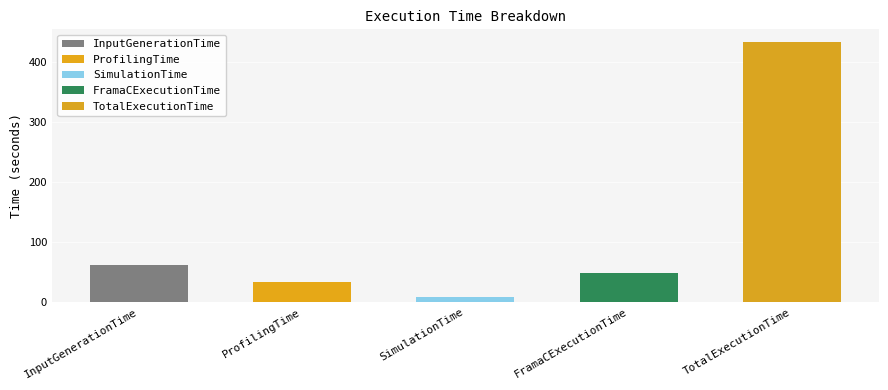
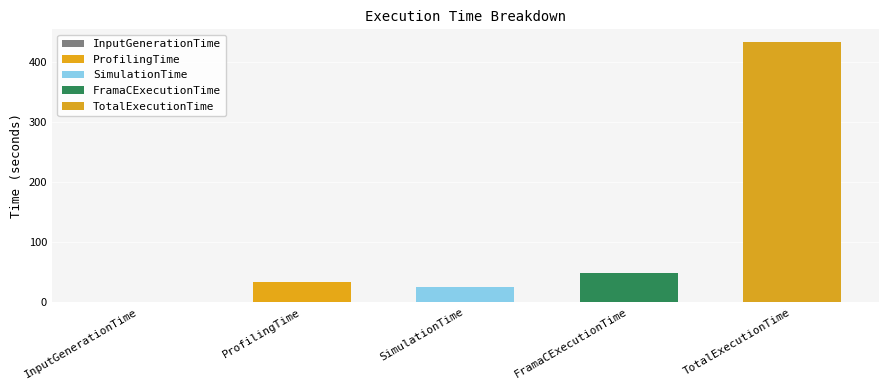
  {
-   "InputGenerationTime": 60,
+   "InputGenerationTime": 0,
    "ProfilingTime": 30,
-   "SimulationTime": 10,
+   "SimulationTime": 20,
    "FramaCExecutionTime": 50,
    "TotalExecutionTime": 430
  }
